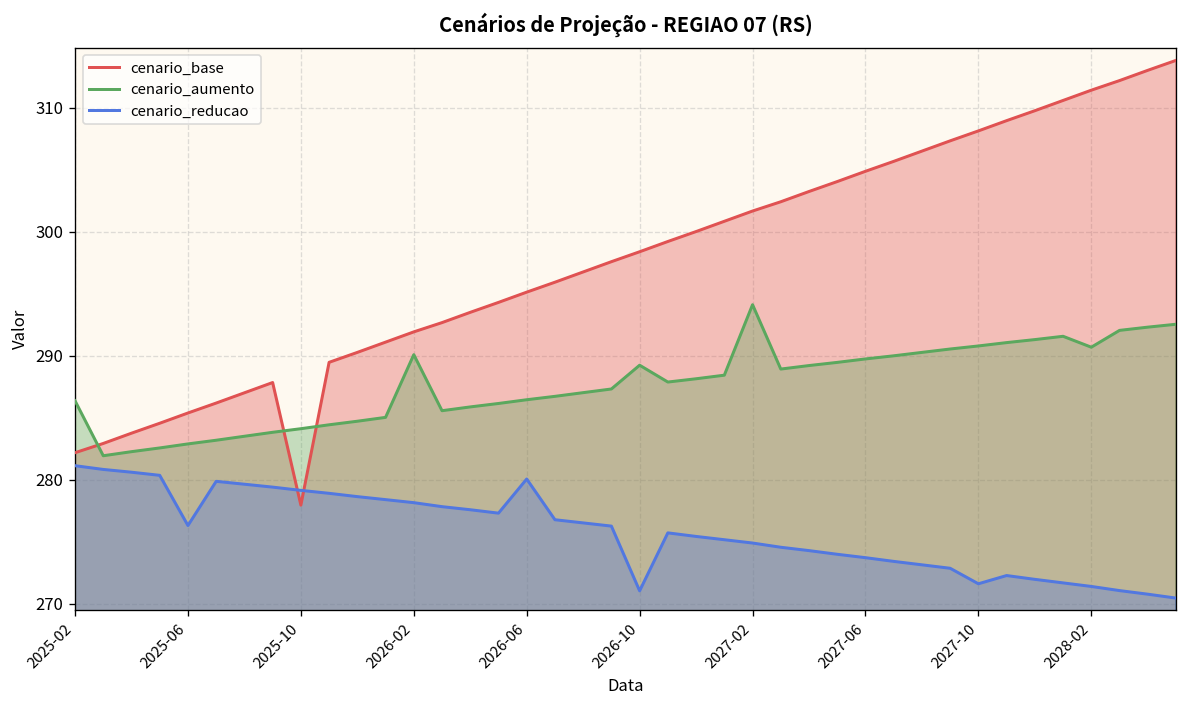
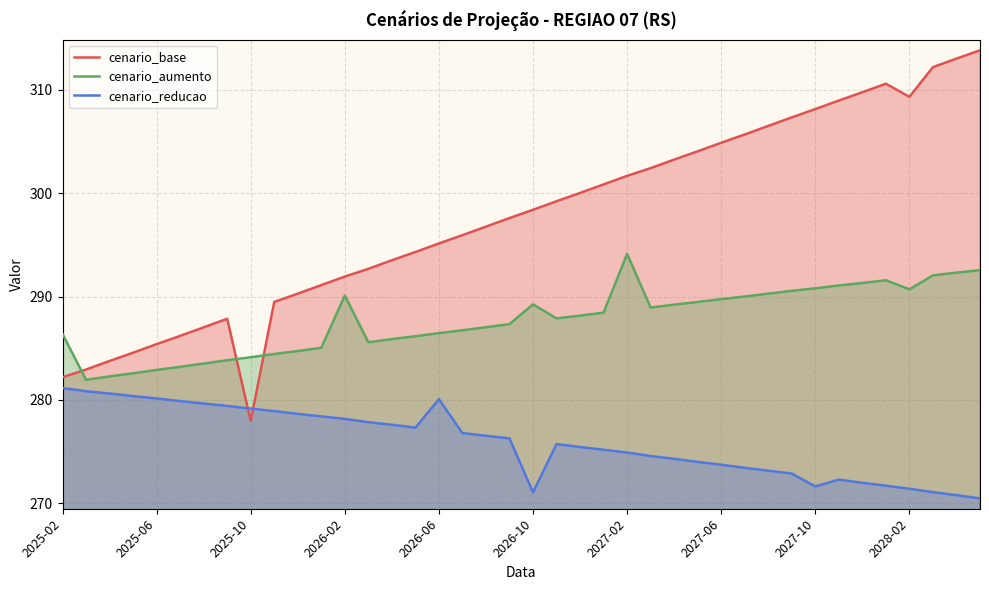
  {
    "cenario_base": {
      "2025-02": 282.2,
      "2025-06": 285.4,
      "2025-10": 278.0,
      "2026-02": 291.9,
      "2026-06": 295.1,
      "2026-10": 298.4,
      "2027-02": 301.7,
      "2027-06": 304.9,
      "2027-10": 308.1,
-     "2028-02": 311.4
+     "2028-02": 309.3
    },
    "cenario_aumento": {
      "2025-02": 286.4,
      "2025-06": 282.9,
      "2025-10": 284.1,
      "2026-02": 290.1,
      "2026-06": 286.5,
      "2026-10": 289.2,
      "2027-02": 294.1,
      "2027-06": 289.8,
      "2027-10": 290.8,
      "2028-02": 290.7
    },
    "cenario_reducao": {
      "2025-02": 281.1,
-     "2025-06": 276.3,
+     "2025-06": 280.1,
      "2025-10": 279.1,
      "2026-02": 278.2,
      "2026-06": 280.1,
      "2026-10": 271.0,
      "2027-02": 274.9,
      "2027-06": 273.7,
      "2027-10": 271.6,
      "2028-02": 271.4
    }
  }
